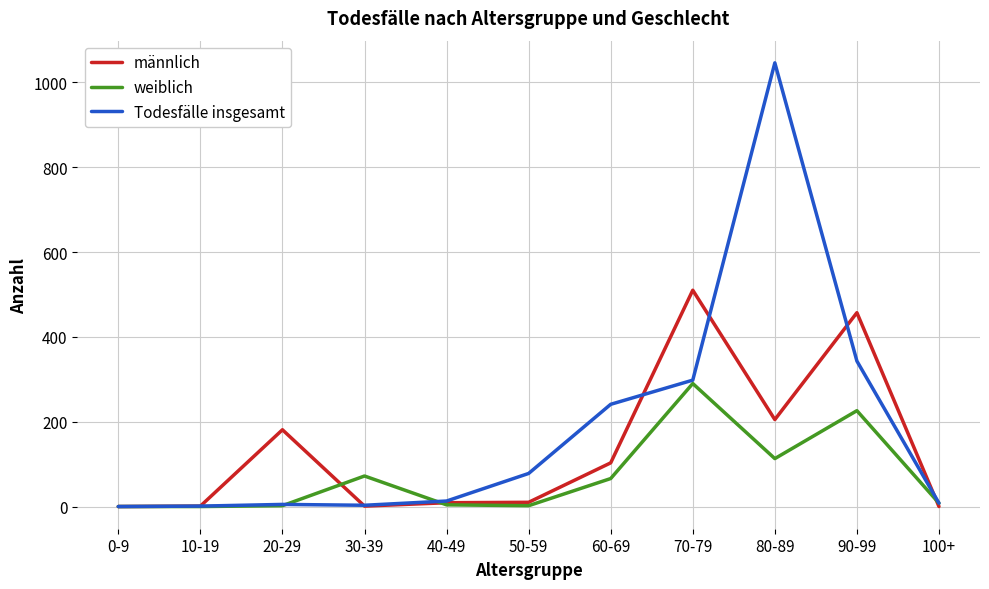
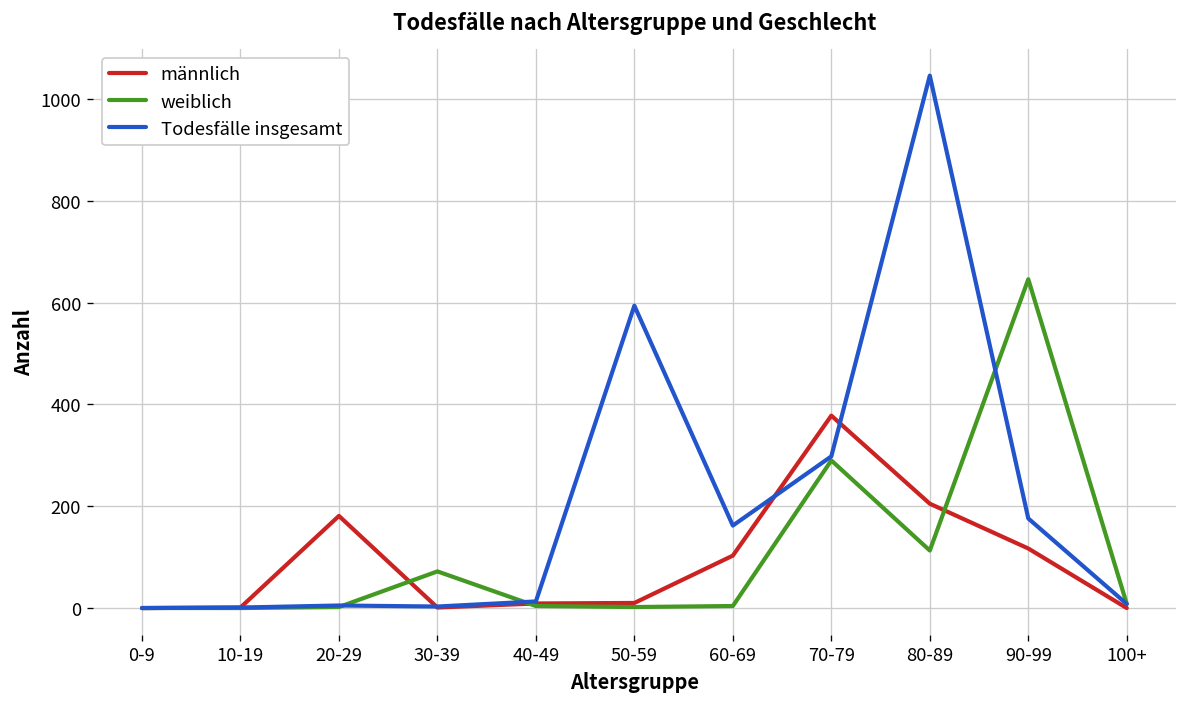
  {
    "männlich": {
      "20-29": 180,
      "50-59": 10,
      "60-69": 100,
-     "70-79": 510,
+     "70-79": 380,
      "80-89": 210,
-     "90-99": 460,
+     "90-99": 120,
      "100+": 0
    },
    "weiblich": {
      "30-39": 70,
      "50-59": 0,
-     "60-69": 70,
+     "60-69": 0,
      "70-79": 290,
      "80-89": 110,
-     "90-99": 230
+     "90-99": 650
    },
    "Todesfälle insgesamt": {
-     "50-59": 80,
-     "60-69": 240,
+     "50-59": 590,
+     "60-69": 160,
      "70-79": 300,
      "80-89": 1050,
-     "90-99": 340
+     "90-99": 180
    }
  }
